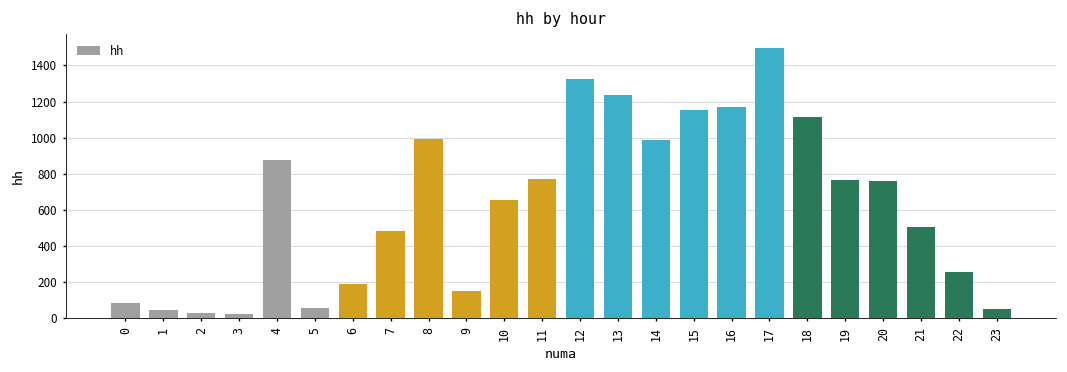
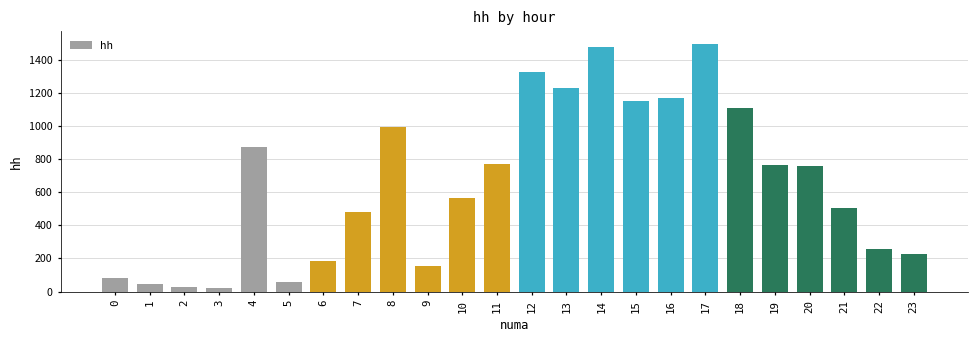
  {
    "0": 80,
    "1": 50,
    "2": 30,
    "3": 20,
    "4": 870,
    "5": 50,
    "6": 190,
    "7": 480,
    "8": 990,
    "9": 150,
-   "10": 650,
+   "10": 570,
    "11": 770,
    "12": 1330,
    "13": 1230,
-   "14": 990,
+   "14": 1480,
    "15": 1150,
    "16": 1170,
    "17": 1500,
    "18": 1110,
    "19": 770,
    "20": 760,
    "21": 510,
    "22": 260,
-   "23": 50
+   "23": 230
  }
